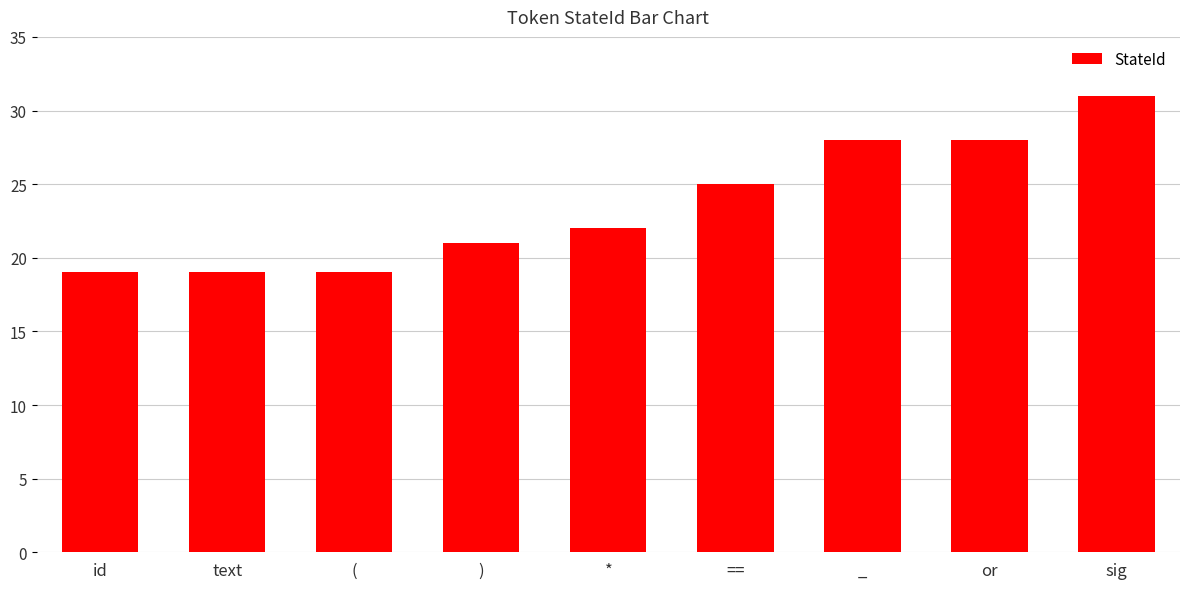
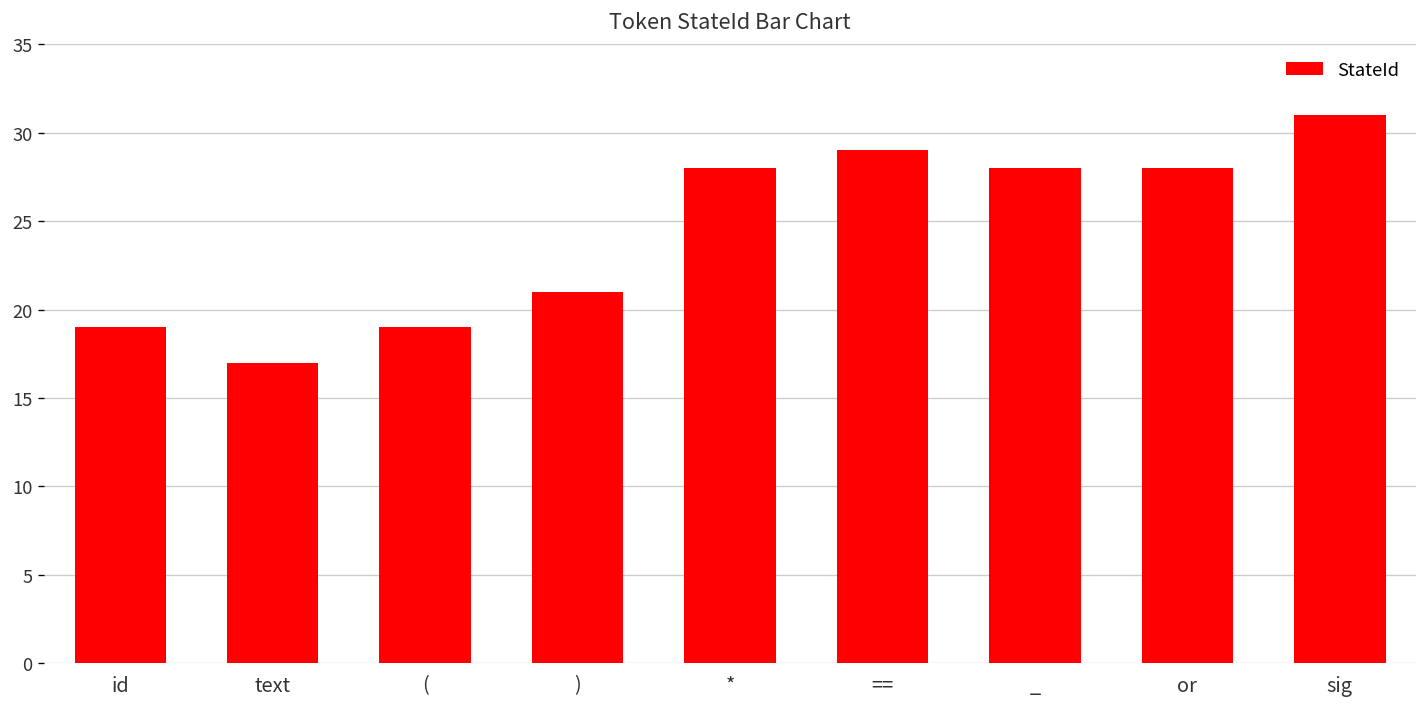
  {
    "id": 19,
-   "text": 19,
+   "text": 17,
    "(": 19,
    ")": 21,
-   "*": 22,
-   "==": 25,
+   "*": 28,
+   "==": 29,
    "_": 28,
    "or": 28,
    "sig": 31
  }
